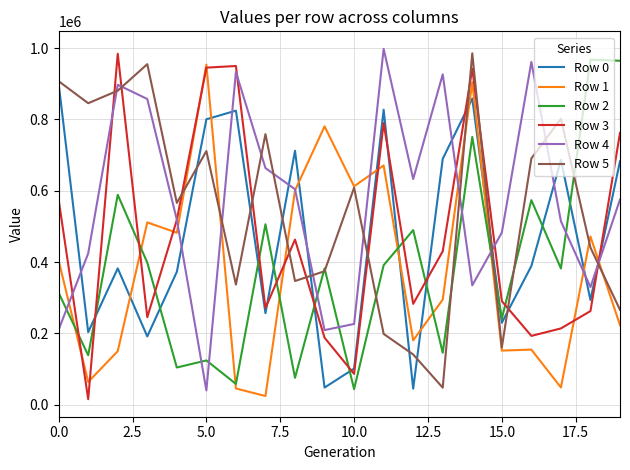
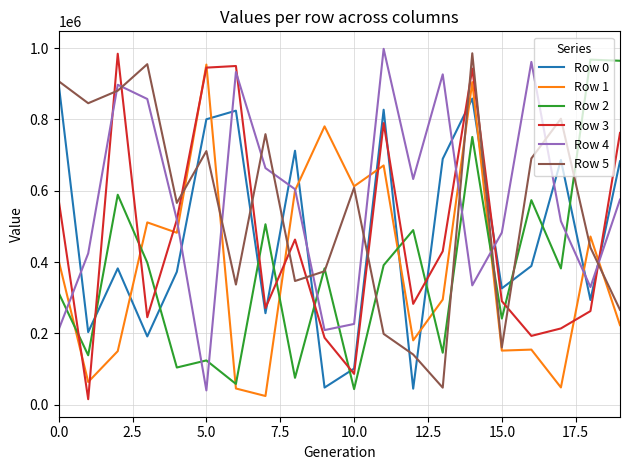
  {
    "Row 0": {
      "5.0": 800000,
      "10.0": 100000,
-     "15.0": 230000
+     "15.0": 330000
    },
    "Row 1": {
      "0.0": 400000,
      "5.0": 950000,
      "15.0": 150000
    },
    "Row 2": {
      "0.0": 310000,
      "5.0": 120000,
      "10.0": 40000,
      "15.0": 240000
    },
    "Row 3": {
      "0.0": 570000,
      "5.0": 950000,
      "10.0": 90000,
      "15.0": 290000
    },
    "Row 4": {
      "0.0": 210000,
      "5.0": 40000,
      "10.0": 230000,
      "15.0": 480000
    },
    "Row 5": {
      "5.0": 710000,
      "15.0": 160000
    }
  }
